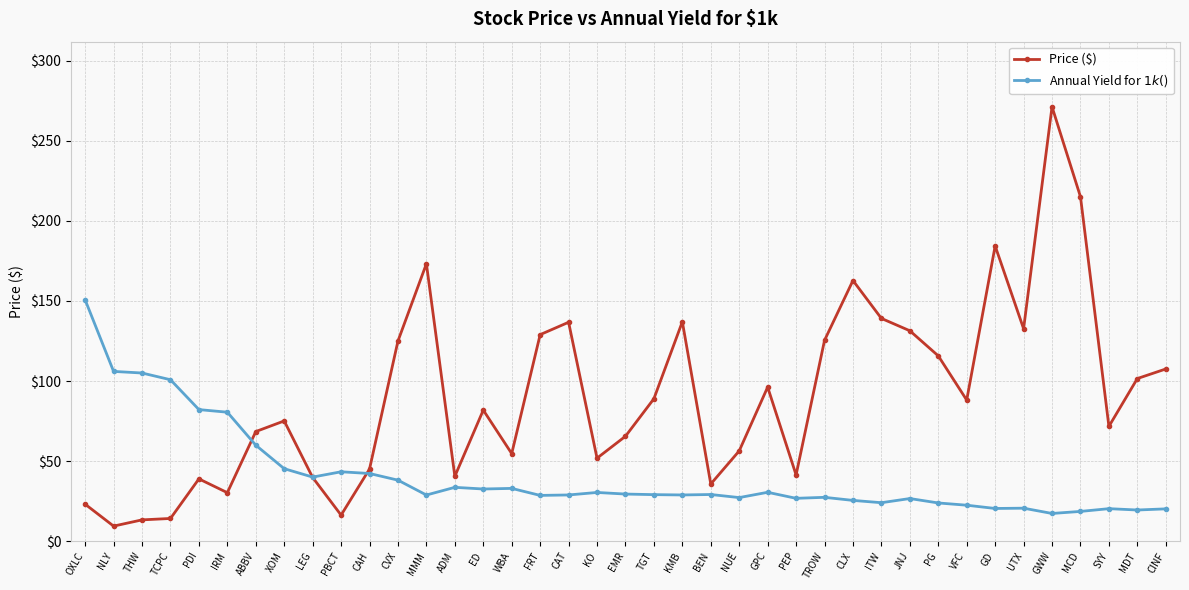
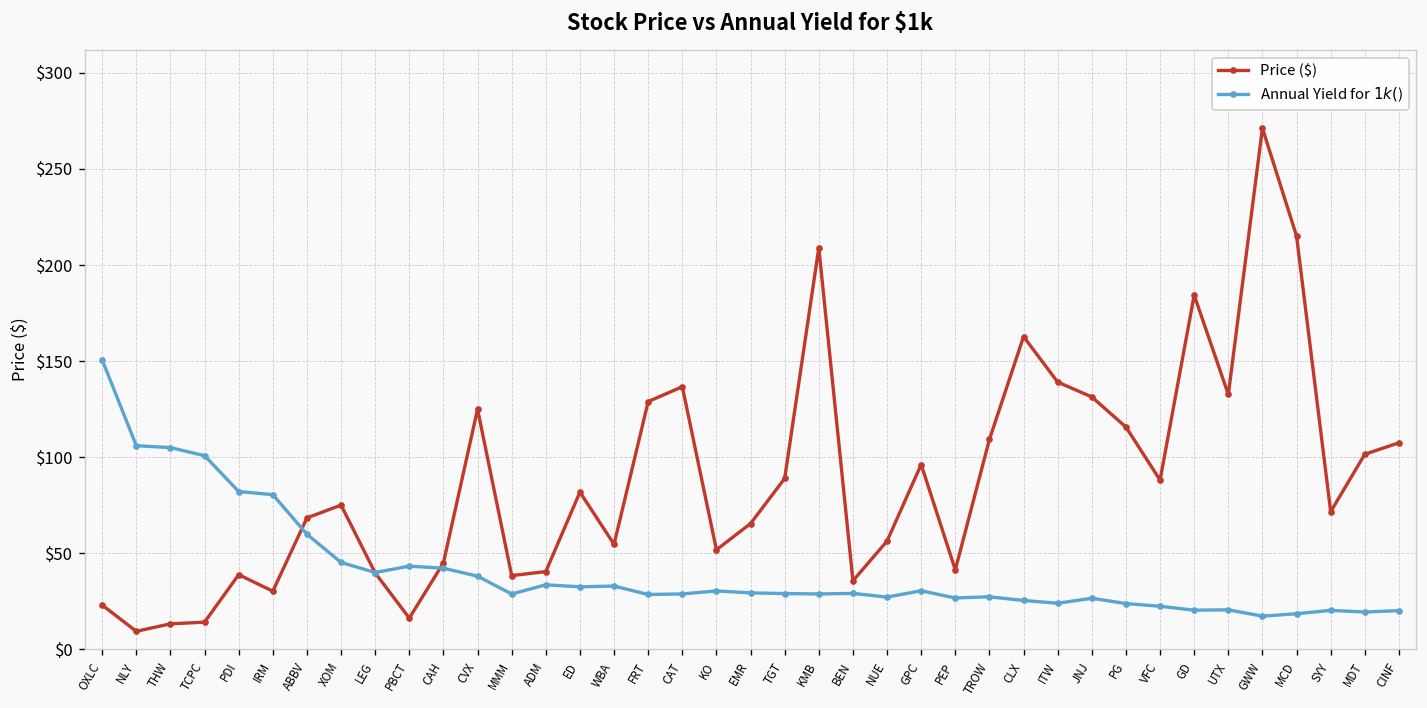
  {
    "Price ($)": {
      "OXLC": "$23",
      "NLY": "$9",
      "THW": "$13",
      "TCPC": "$14",
      "PDI": "$39",
      "IRM": "$30",
      "ABBV": "$68",
      "XOM": "$75",
      "PBCT": "$16",
      "CAH": "$45",
      "CVX": "$125",
-     "MMM": "$173",
+     "MMM": "$38",
      "ADM": "$40",
      "ED": "$82",
      "WBA": "$55",
      "FRT": "$129",
      "CAT": "$137",
      "KO": "$52",
      "EMR": "$65",
      "TGT": "$89",
-     "KMB": "$137",
+     "KMB": "$209",
      "BEN": "$36",
      "NUE": "$56",
      "GPC": "$96",
      "PEP": "$41",
-     "TROW": "$125",
+     "TROW": "$109",
      "CLX": "$163",
      "ITW": "$139",
      "JNJ": "$131",
      "PG": "$116",
      "VFC": "$88",
      "GD": "$184",
      "UTX": "$133",
      "GWW": "$271",
      "MCD": "$215",
      "SYY": "$72",
      "MDT": "$102",
      "CINF": "$108"
    }
  }
